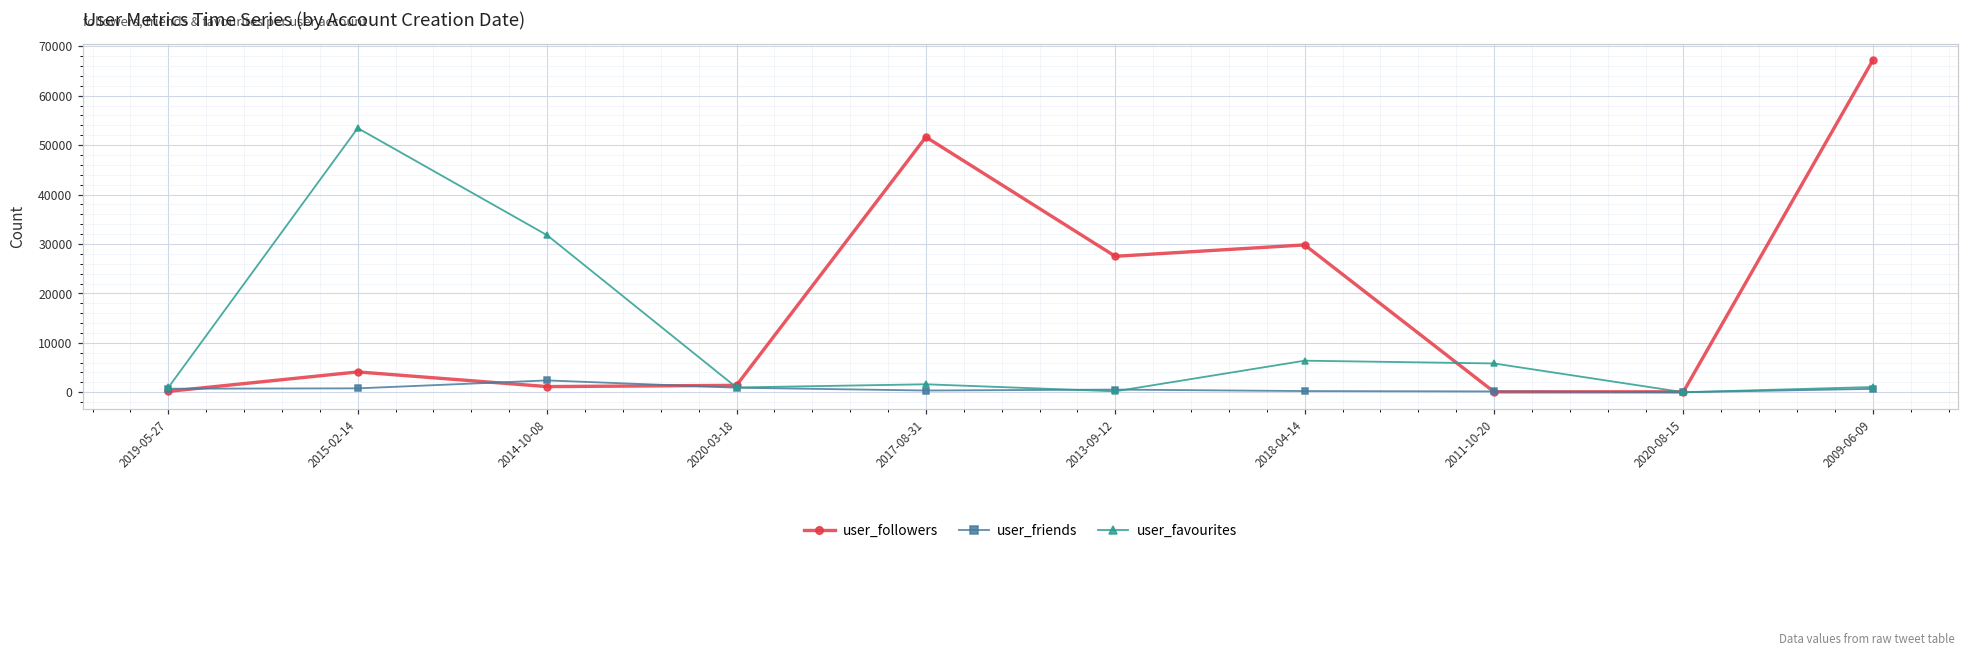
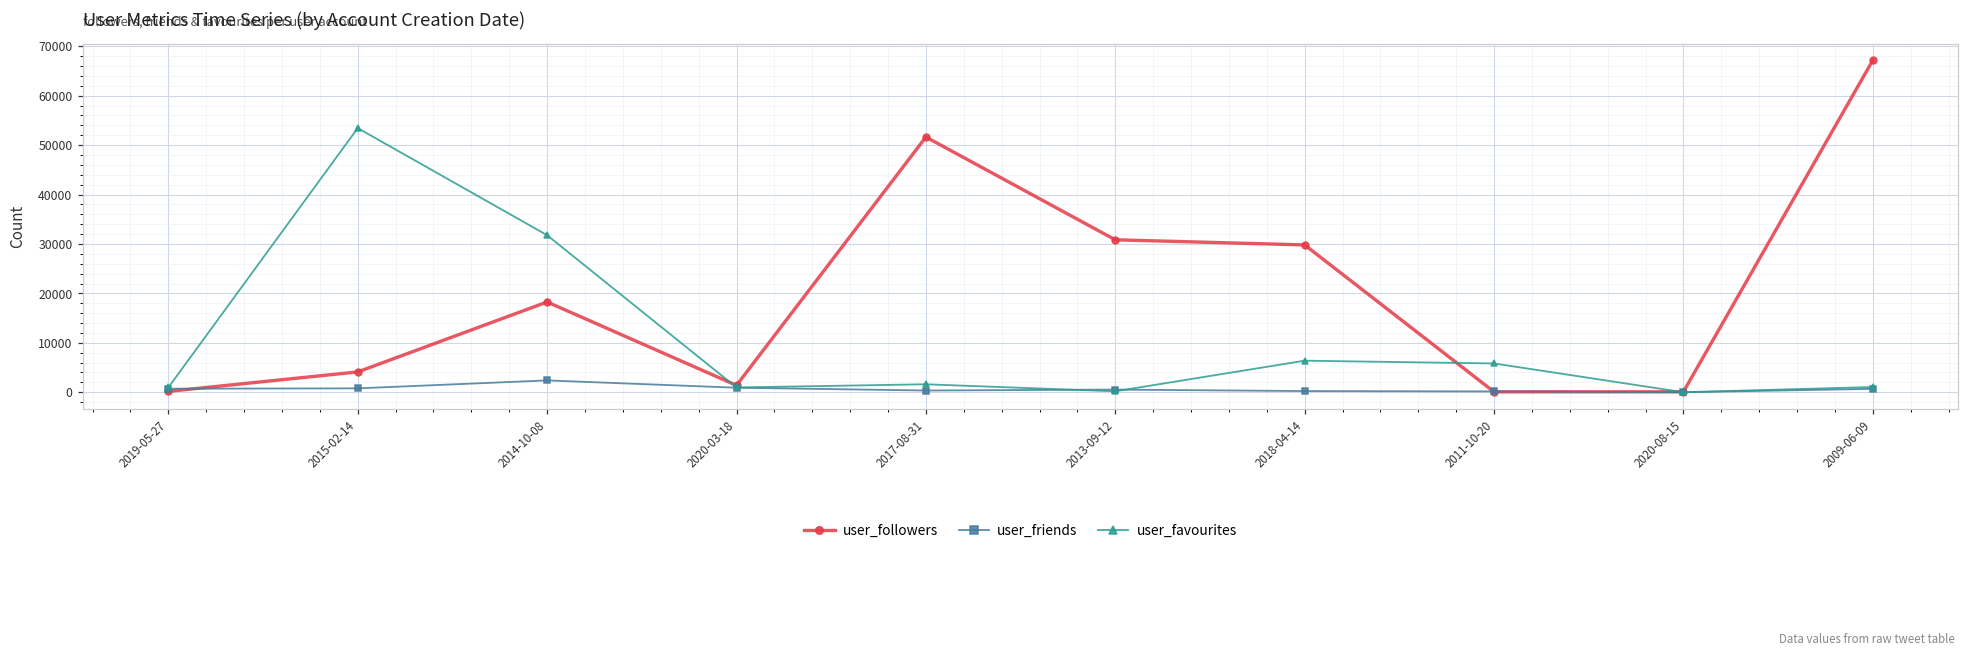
  {
    "user_followers": {
      "2015-02-14": 4000,
-     "2014-10-08": 1000,
+     "2014-10-08": 18000,
      "2017-08-31": 52000,
-     "2013-09-12": 28000,
+     "2013-09-12": 31000,
      "2018-04-14": 30000,
      "2009-06-09": 67000
    }
  }
